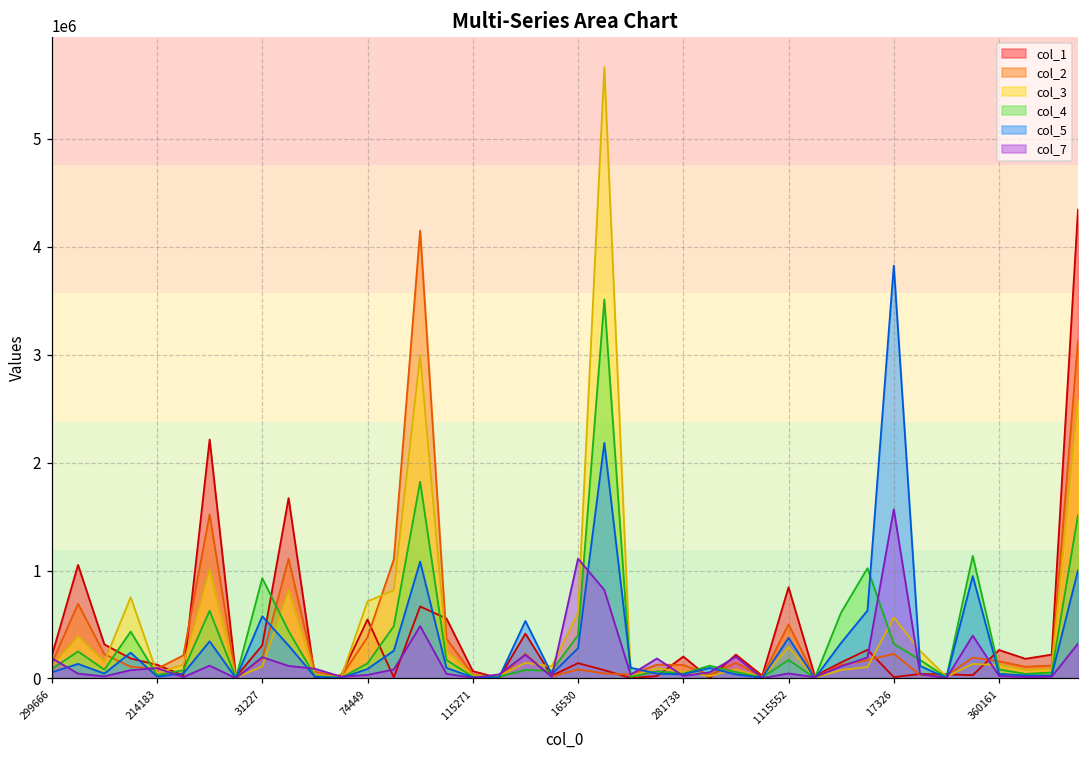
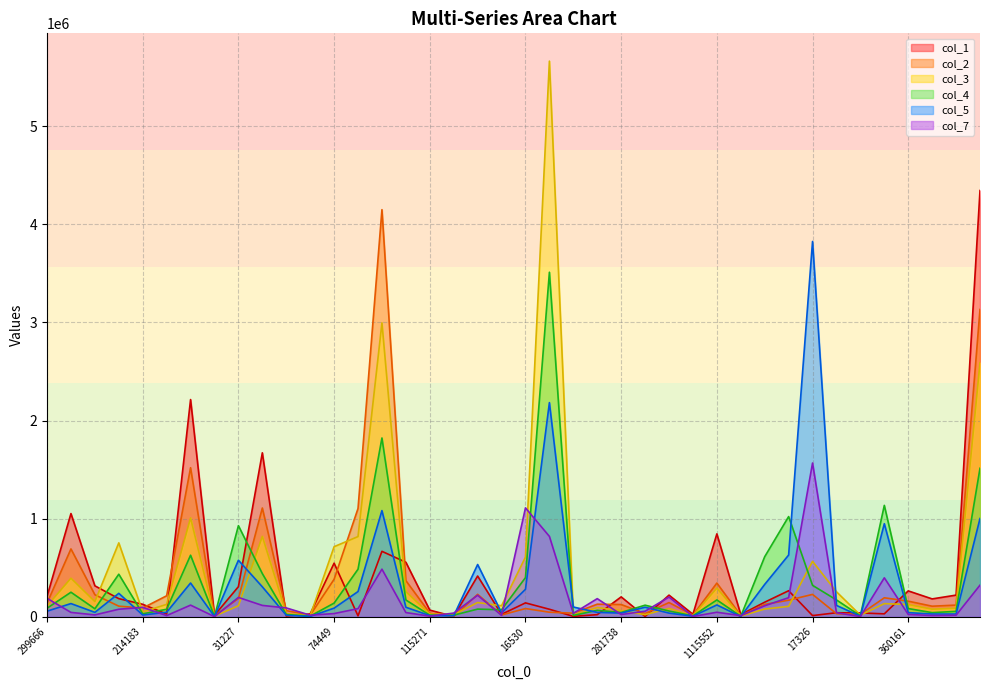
  {
    "col_1": {
      "214183": 100000,
      "31227": 300000,
      "74449": 500000,
      "115271": 100000,
      "16530": 100000,
      "281738": 200000,
      "1115552": 800000,
      "17326": 0,
      "360161": 300000
    },
    "col_2": {
      "299666": 100000,
      "74449": 400000,
      "16530": 100000,
      "281738": 100000,
-     "1115552": 500000,
+     "1115552": 300000,
      "17326": 200000,
      "360161": 200000
    },
    "col_3": {
      "31227": 100000,
      "74449": 700000,
      "16530": 600000,
      "1115552": 300000,
      "17326": 600000,
      "360161": 100000
    },
    "col_4": {
      "31227": 900000,
      "74449": 100000,
      "16530": 400000,
      "1115552": 200000,
      "17326": 300000,
      "360161": 100000
    },
    "col_5": {
      "299666": 100000,
      "31227": 600000,
      "74449": 100000,
      "16530": 300000,
-     "1115552": 400000,
+     "1115552": 100000,
      "17326": 3800000
    },
    "col_7": {
      "74449": 0,
      "16530": 1100000,
      "1115552": 0,
      "17326": 1600000
    }
  }
